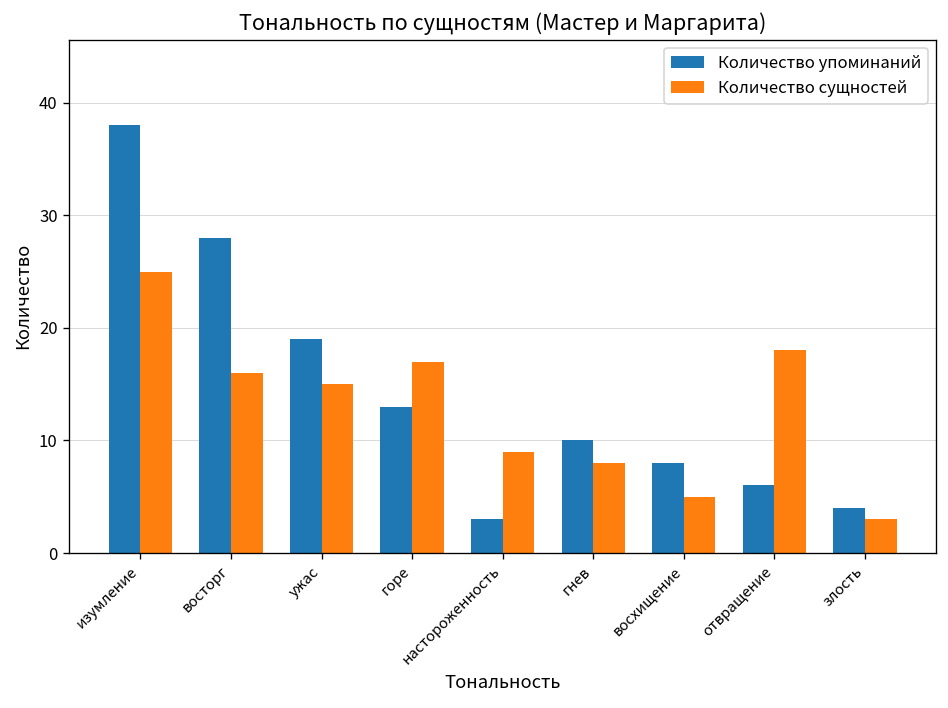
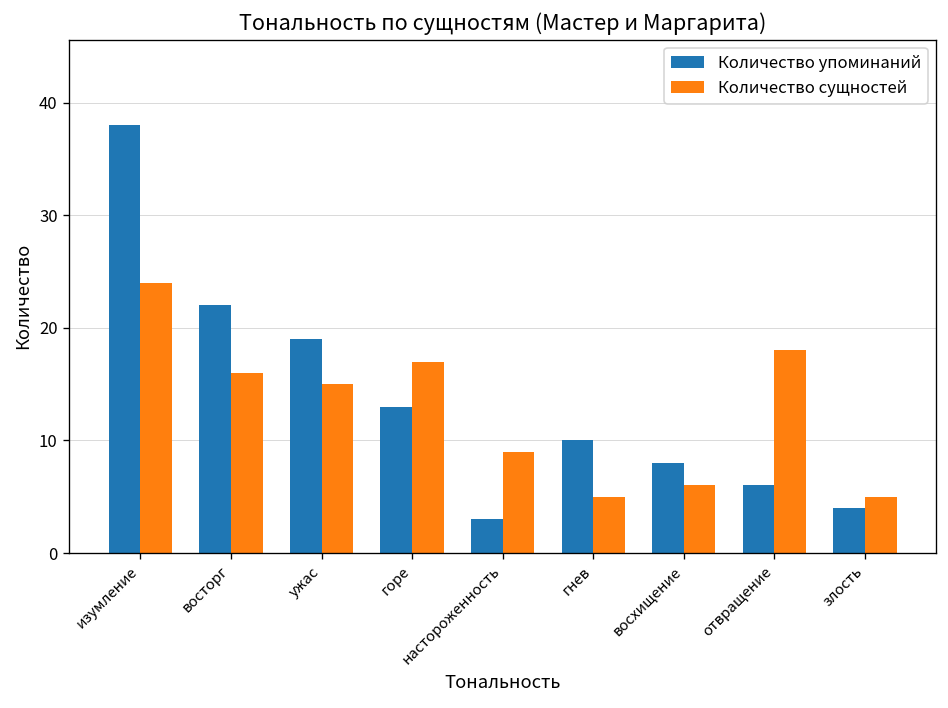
  {
    "Количество упоминаний": {
      "изумление": 38,
-     "восторг": 28,
+     "восторг": 22,
      "ужас": 19,
      "горе": 13,
      "настороженность": 3,
      "гнев": 10,
      "восхищение": 8,
      "отвращение": 6,
      "злость": 4
    },
    "Количество сущностей": {
-     "изумление": 25,
+     "изумление": 24,
      "восторг": 16,
      "ужас": 15,
      "горе": 17,
      "настороженность": 9,
-     "гнев": 8,
-     "восхищение": 5,
+     "гнев": 5,
+     "восхищение": 6,
      "отвращение": 18,
-     "злость": 3
+     "злость": 5
    }
  }
